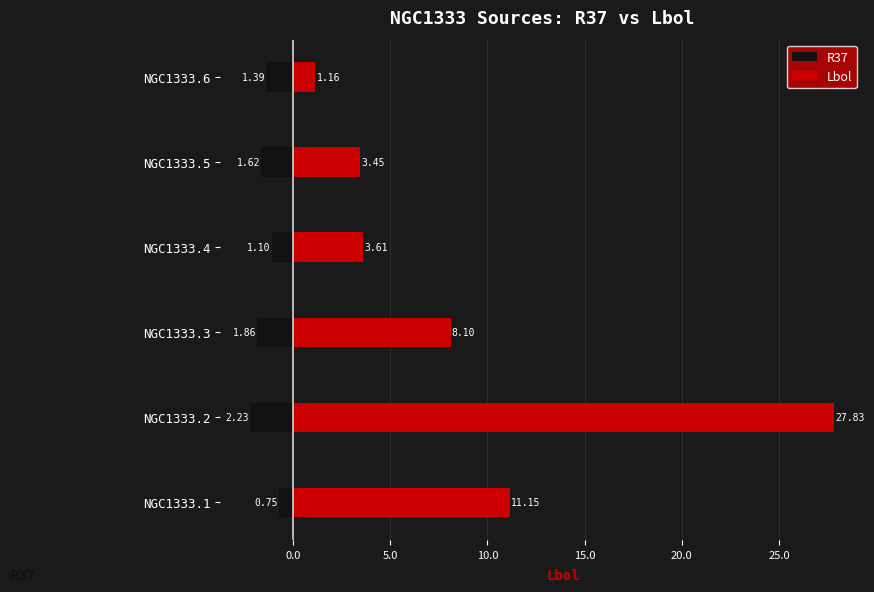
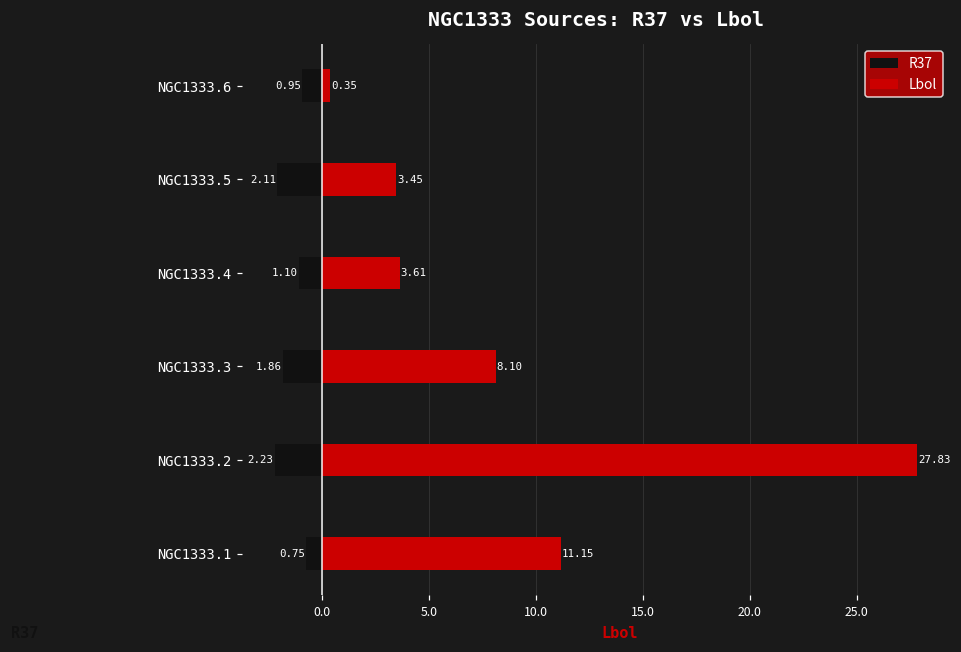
  {
    "R37": {
-     "NGC1333.6": 1.39,
-     "NGC1333.5": 1.62
+     "NGC1333.6": 0.95,
+     "NGC1333.5": 2.11
    },
    "Lbol": {
-     "NGC1333.6": 1.16,
+     "NGC1333.6": 0.35,
      "NGC1333.5": 3.45,
      "NGC1333.4": 3.61,
      "NGC1333.3": 8.10,
      "NGC1333.2": 27.83,
      "NGC1333.1": 11.15
    }
  }
